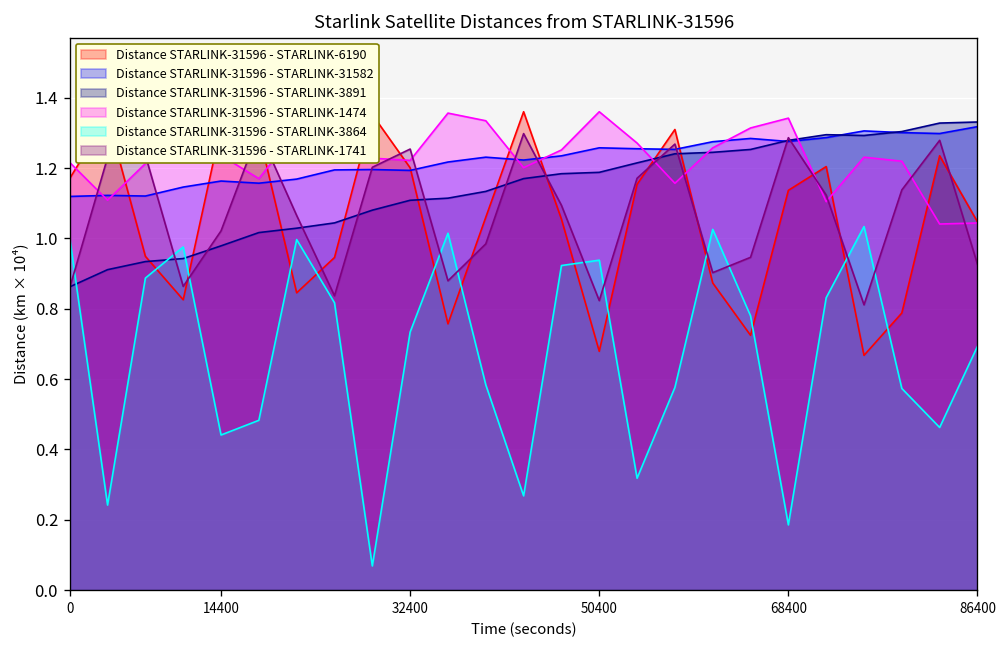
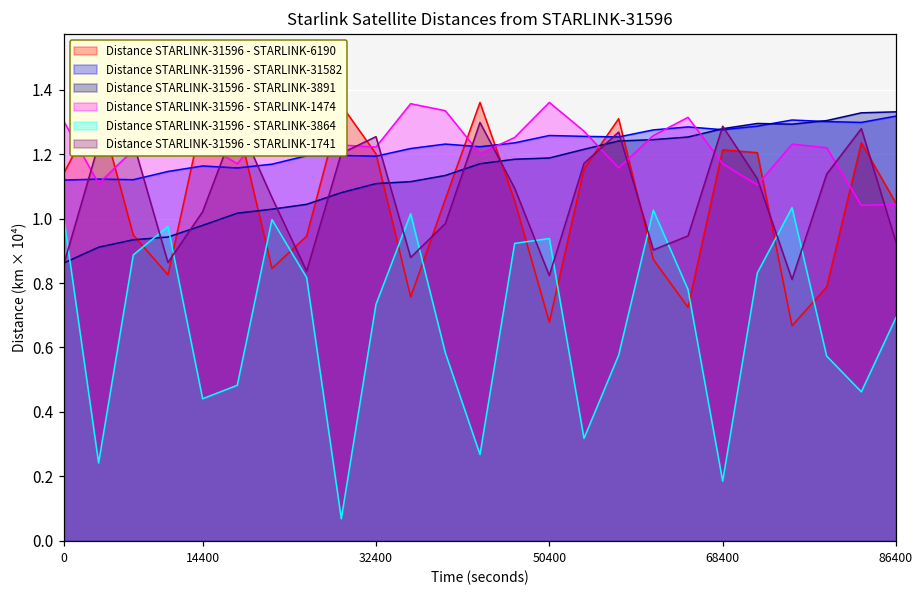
  {
    "Distance STARLINK-31596 - STARLINK-6190": {
-     "0": 1.17,
+     "0": 1.14,
      "50400": 0.68,
-     "68400": 1.14
+     "68400": 1.21
    },
    "Distance STARLINK-31596 - STARLINK-1474": {
-     "0": 1.22,
+     "0": 1.30,
      "32400": 1.22,
      "50400": 1.36,
-     "68400": 1.34
+     "68400": 1.17
    },
    "Distance STARLINK-31596 - STARLINK-3864": {
      "0": 1.00,
      "14400": 0.44,
      "32400": 0.73,
      "50400": 0.94,
      "68400": 0.19,
      "86400": 0.69
    }
  }
